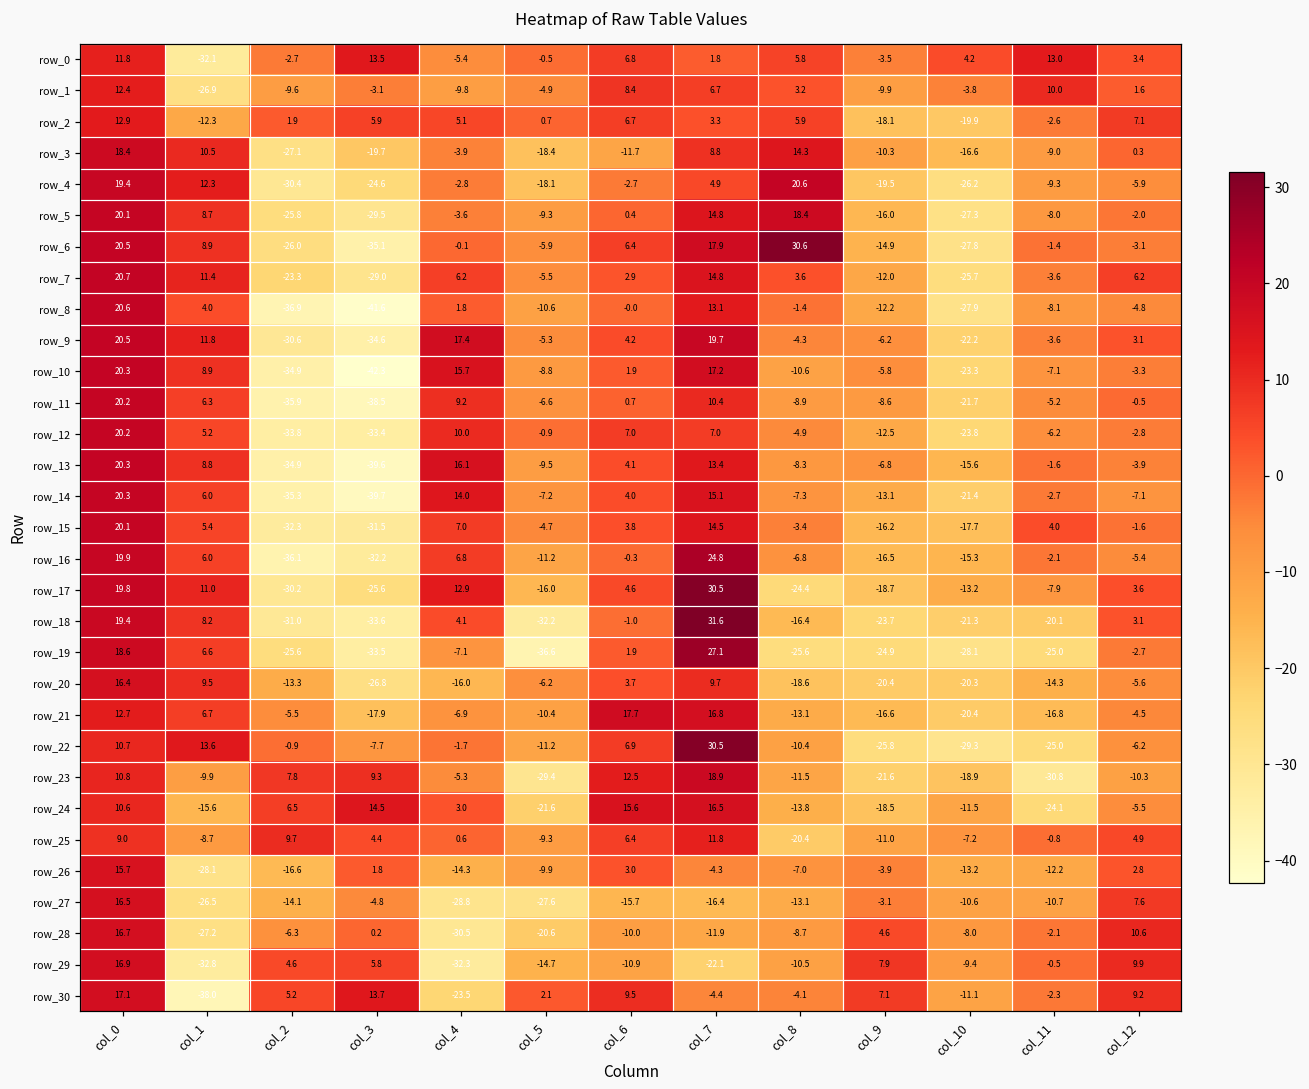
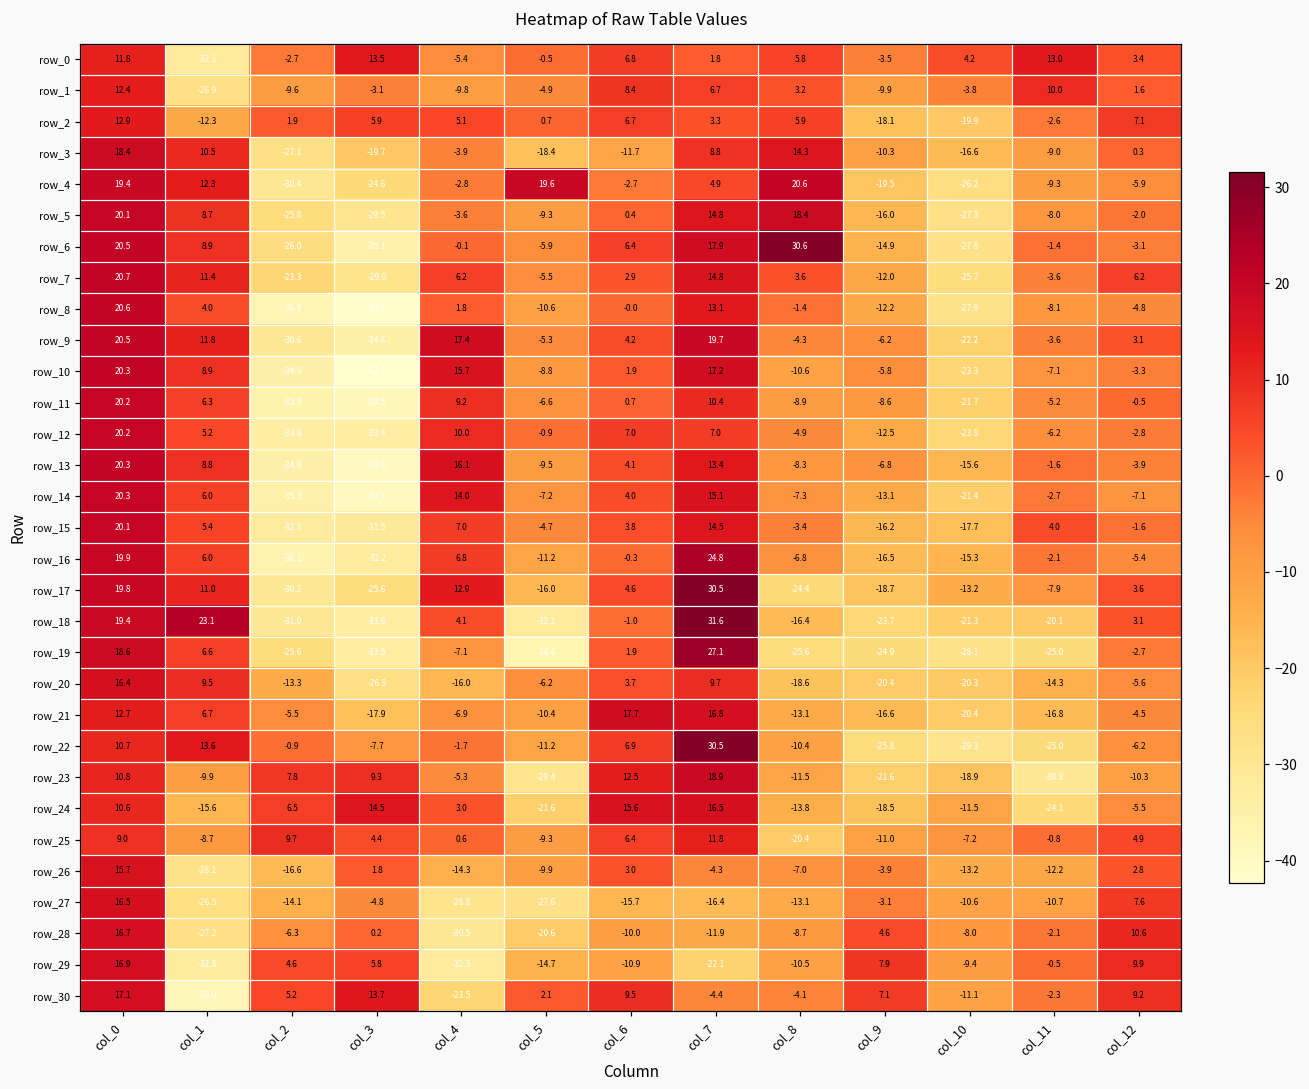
  {
    "row_4": {
      "col_0": 19.4,
      "col_1": 12.3,
      "col_2": -30.4,
      "col_3": -24.6,
      "col_4": -2.8,
-     "col_5": -18.1,
+     "col_5": 19.6,
      "col_6": -2.7,
      "col_7": 4.9,
      "col_8": 20.6,
      "col_9": -19.5,
      "col_10": -26.2,
      "col_11": -9.3,
      "col_12": -5.9
    },
    "row_18": {
      "col_0": 19.4,
-     "col_1": 8.2,
+     "col_1": 23.1,
      "col_2": -31.0,
      "col_3": -33.6,
      "col_4": 4.1,
      "col_5": -32.2,
      "col_6": -1.0,
      "col_7": 31.6,
      "col_8": -16.4,
      "col_9": -23.7,
      "col_10": -21.3,
      "col_11": -20.1,
      "col_12": 3.1
    }
  }
